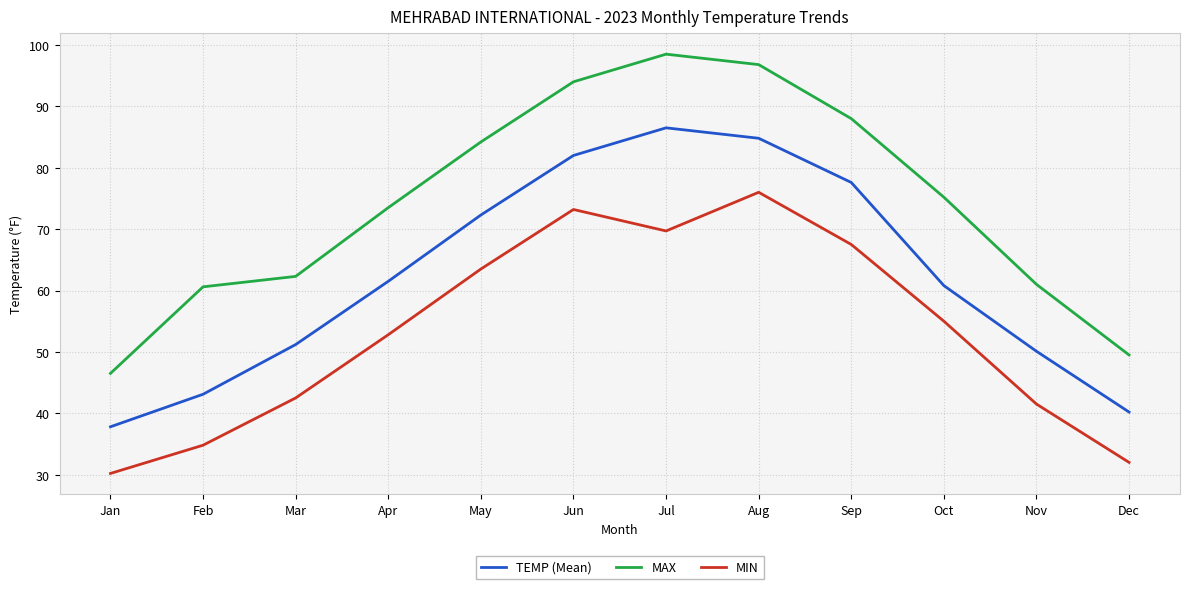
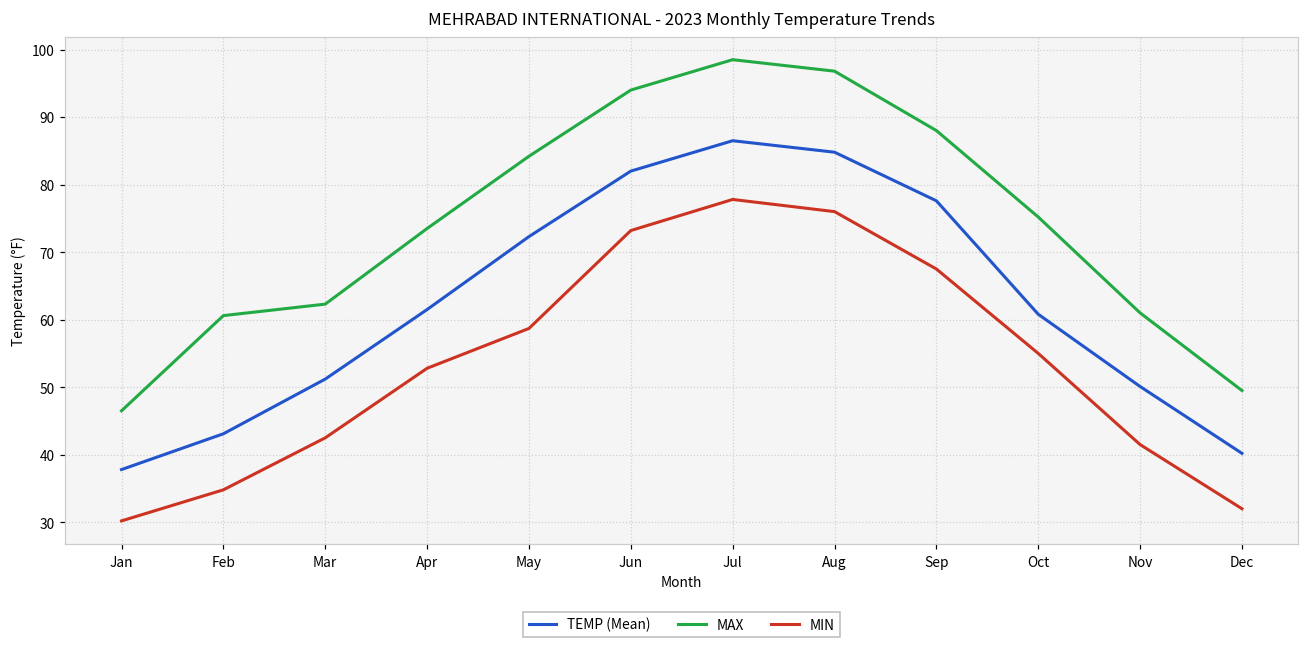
  {
    "TEMP (Mean)": {
      "Jan": 38,
      "Feb": 43,
      "Mar": 51,
      "Apr": 62,
      "May": 72,
      "Jun": 82,
      "Jul": 87,
      "Aug": 85,
      "Sep": 78,
      "Oct": 61,
      "Nov": 50,
      "Dec": 40
    },
    "MAX": {
      "Jan": 47,
      "Feb": 61,
      "Mar": 62,
      "Apr": 74,
      "May": 84,
      "Jun": 94,
      "Jul": 99,
      "Aug": 97,
      "Sep": 88,
      "Oct": 75,
      "Nov": 61,
      "Dec": 50
    },
    "MIN": {
      "Jan": 30,
      "Feb": 35,
      "Mar": 43,
      "Apr": 53,
-     "May": 64,
+     "May": 59,
      "Jun": 73,
-     "Jul": 70,
+     "Jul": 78,
      "Aug": 76,
      "Sep": 68,
      "Oct": 55,
      "Nov": 42,
      "Dec": 32
    }
  }
